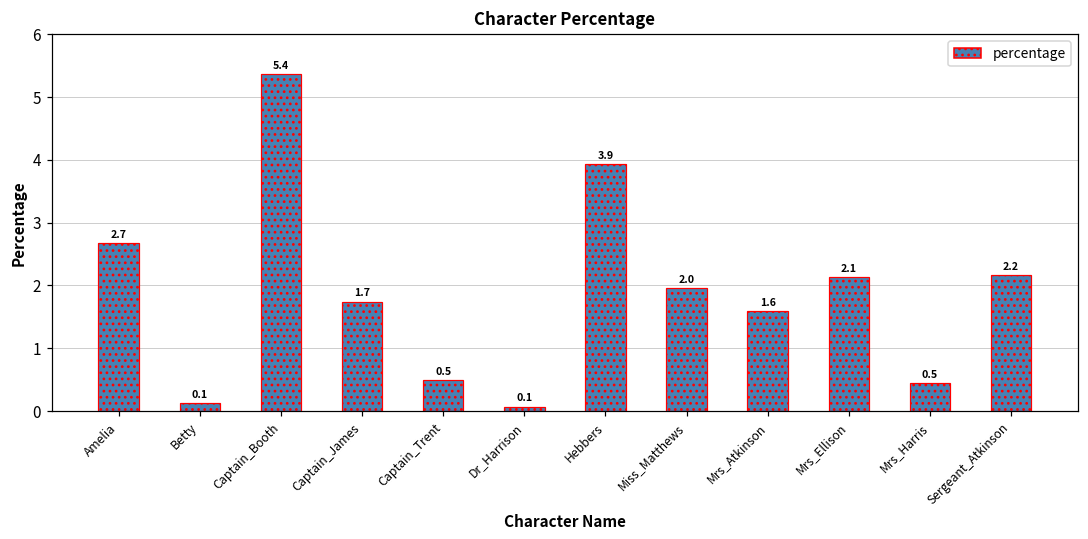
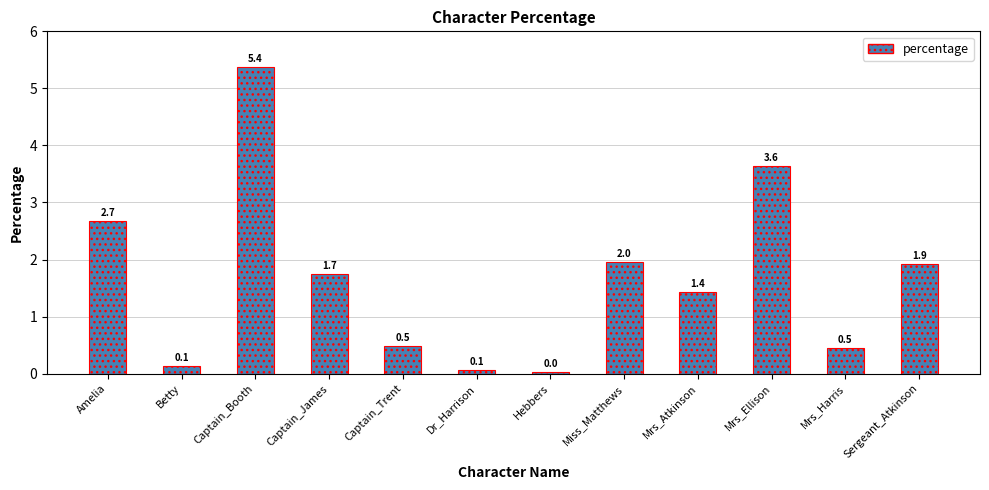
  {
    "Amelia": 2.7,
    "Betty": 0.1,
    "Captain_Booth": 5.4,
    "Captain_James": 1.7,
    "Captain_Trent": 0.5,
    "Dr_Harrison": 0.1,
-   "Hebbers": 3.9,
+   "Hebbers": 0.0,
    "Miss_Matthews": 2.0,
-   "Mrs_Atkinson": 1.6,
-   "Mrs_Ellison": 2.1,
+   "Mrs_Atkinson": 1.4,
+   "Mrs_Ellison": 3.6,
    "Mrs_Harris": 0.5,
-   "Sergeant_Atkinson": 2.2
+   "Sergeant_Atkinson": 1.9
  }
